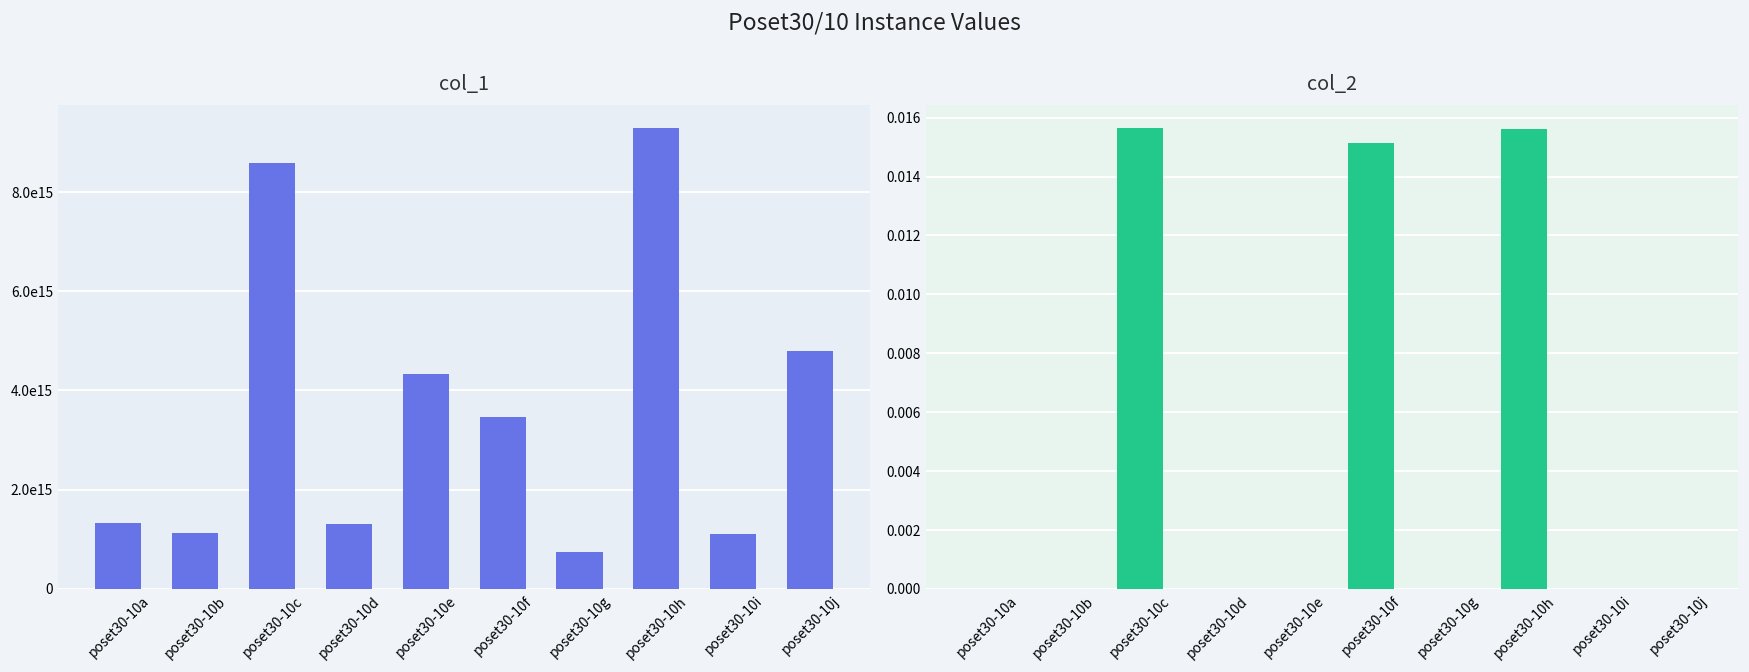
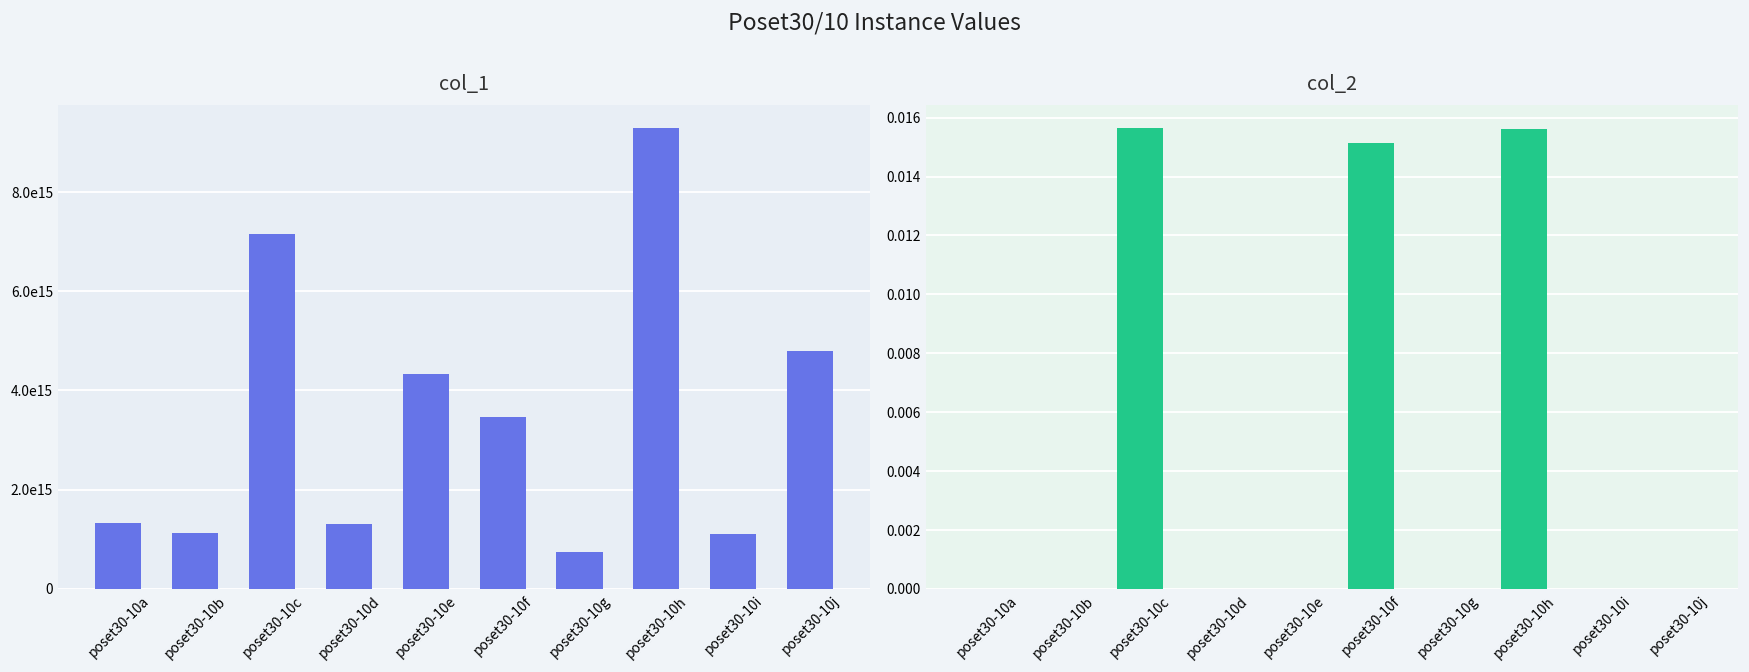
  {
    "col_1": {
      "poset30-10a": 1300000000000000,
      "poset30-10b": 1100000000000000,
-     "poset30-10c": 8600000000000000,
+     "poset30-10c": 7100000000000000,
      "poset30-10d": 1300000000000000,
      "poset30-10e": 4300000000000000,
      "poset30-10f": 3500000000000000,
      "poset30-10g": 700000000000000,
      "poset30-10h": 9300000000000000,
      "poset30-10i": 1100000000000000,
      "poset30-10j": 4800000000000000
    },
    "col_2": {
      "poset30-10a": 0.0000,
      "poset30-10b": 0.0000,
      "poset30-10c": 0.0156,
      "poset30-10d": 0.0000,
      "poset30-10e": 0.0000,
      "poset30-10f": 0.0151,
      "poset30-10g": 0.0000,
      "poset30-10h": 0.0156,
      "poset30-10i": 0.0000,
      "poset30-10j": 0.0000
    }
  }
